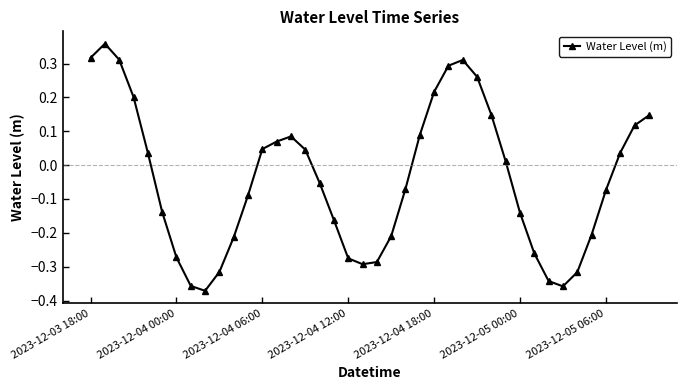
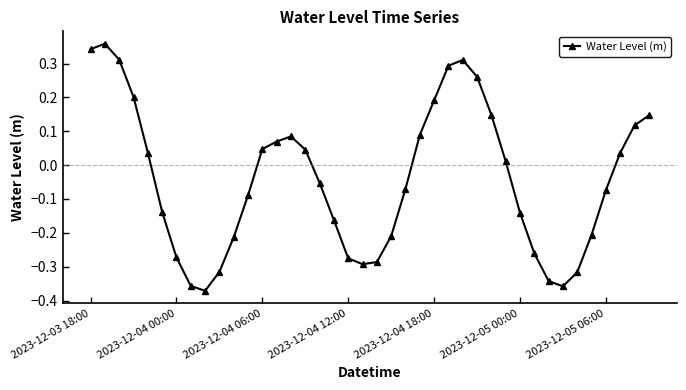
  {
-   "2023-12-03 18:00": 0.32,
+   "2023-12-03 18:00": 0.34,
    "2023-12-04 00:00": -0.27,
    "2023-12-04 06:00": 0.05,
    "2023-12-04 12:00": -0.28,
-   "2023-12-04 18:00": 0.22,
+   "2023-12-04 18:00": 0.19,
    "2023-12-05 00:00": -0.14,
    "2023-12-05 06:00": -0.07
  }
